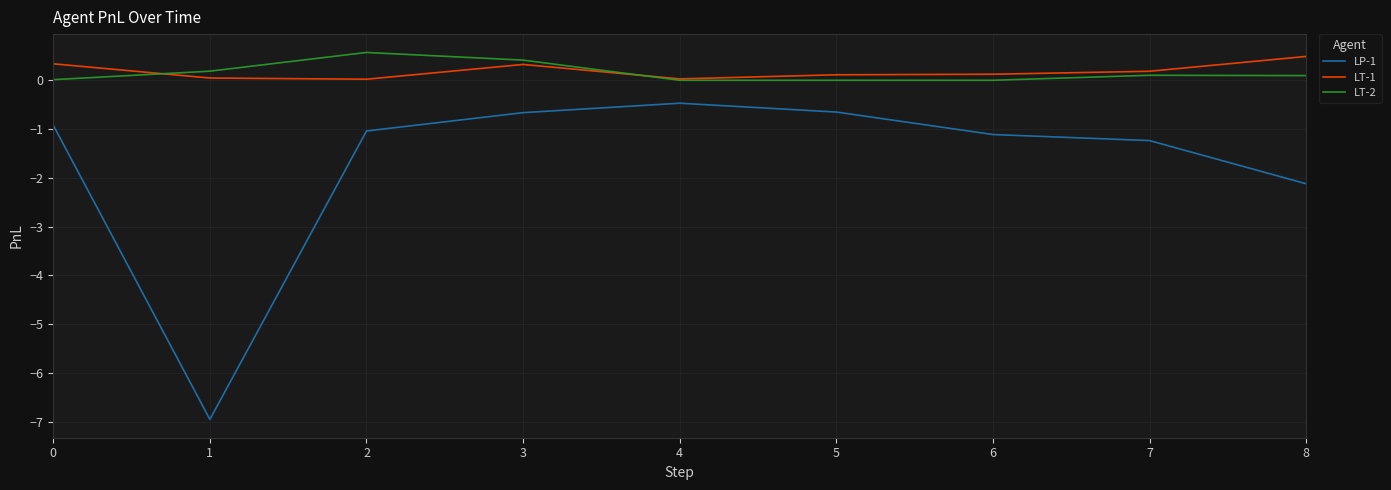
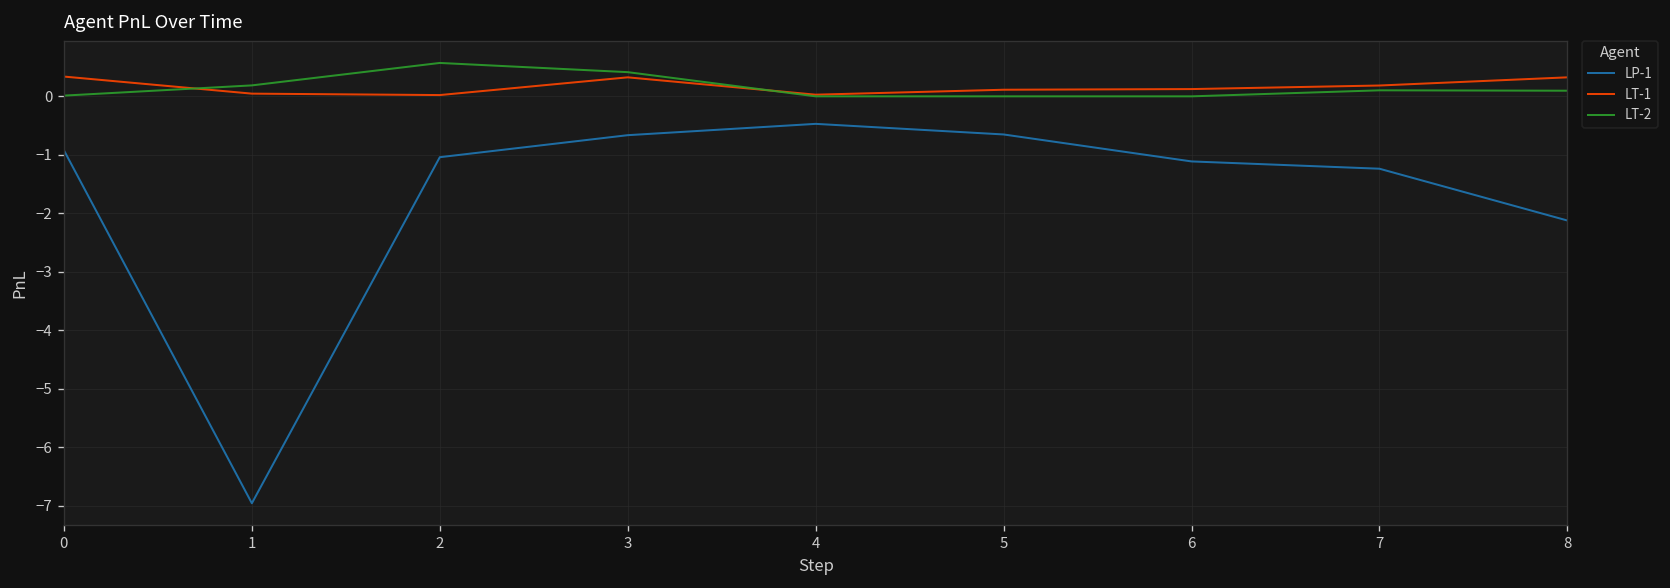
  {
    "LP-1": {
      "0": -0.9,
      "1": -7.0,
      "2": -1.0,
      "3": -0.7,
      "4": -0.5,
      "5": -0.7,
      "6": -1.1,
      "7": -1.2,
      "8": -2.1
    },
    "LT-1": {
      "0": 0.3,
      "1": 0.0,
      "2": 0.0,
      "3": 0.3,
      "5": 0.1,
      "6": 0.1,
      "7": 0.2,
-     "8": 0.5
+     "8": 0.3
    },
    "LT-2": {
      "0": 0.0,
      "1": 0.2,
      "2": 0.6,
      "3": 0.4,
      "5": 0.0,
      "6": 0.0,
      "7": 0.1,
      "8": 0.1
    }
  }
